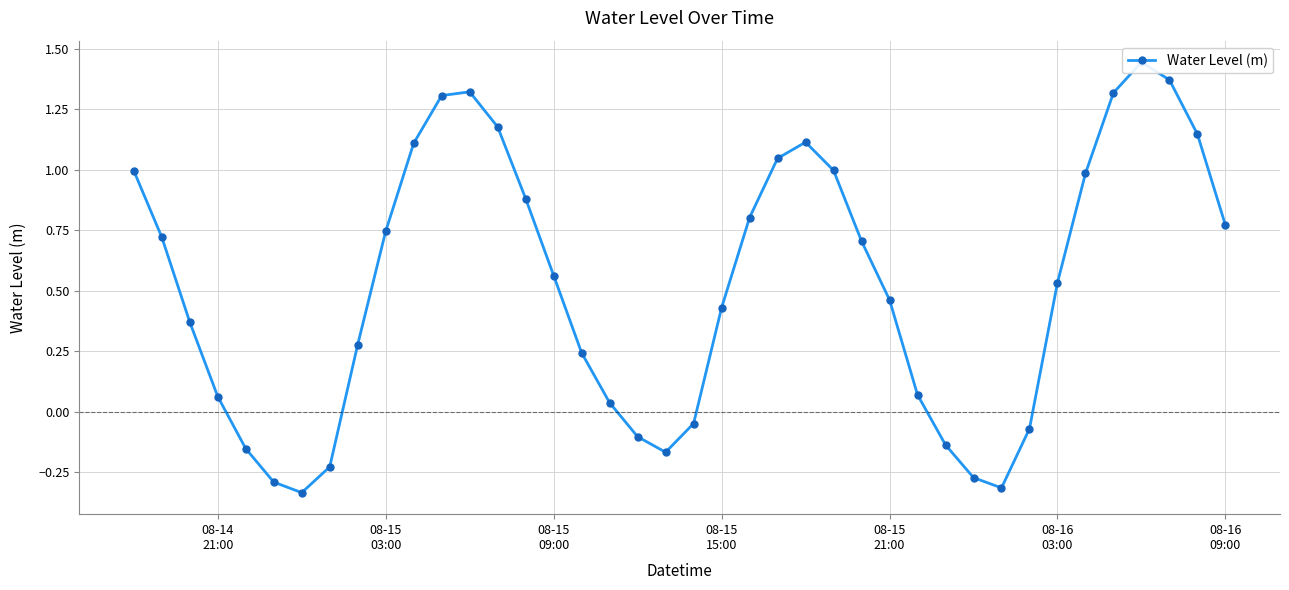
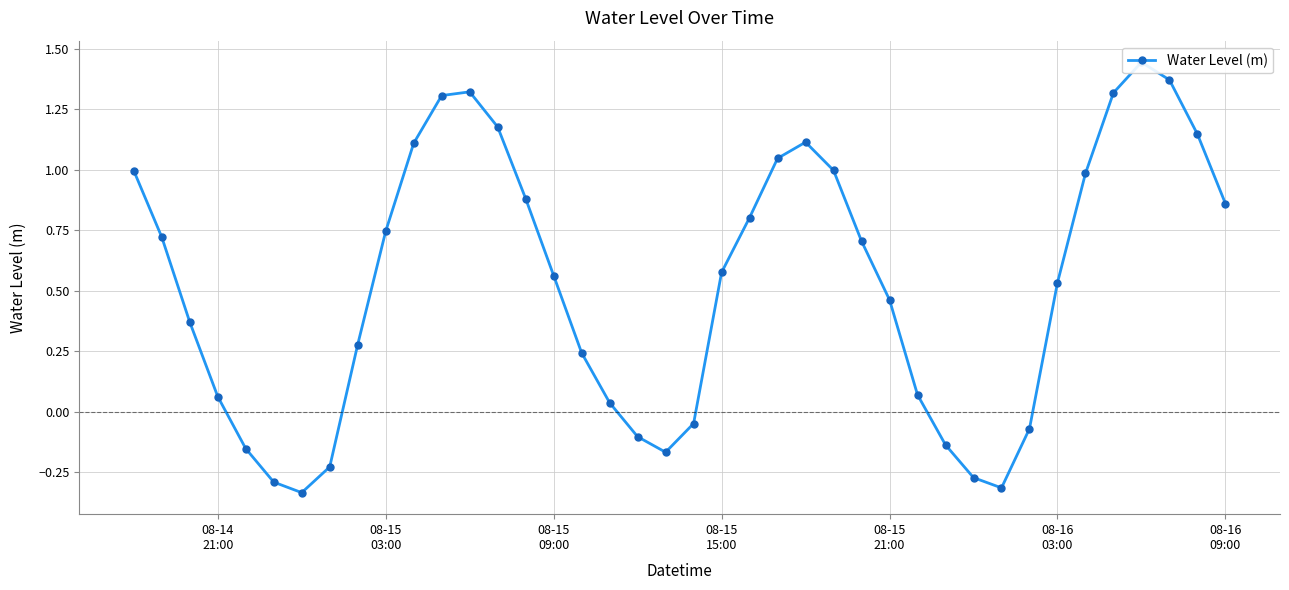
  {
    "08-14 21:00": 0.06,
    "08-15 03:00": 0.75,
    "08-15 09:00": 0.56,
-   "08-15 15:00": 0.43,
+   "08-15 15:00": 0.58,
    "08-15 21:00": 0.46,
    "08-16 03:00": 0.53,
-   "08-16 09:00": 0.77
+   "08-16 09:00": 0.86
  }
